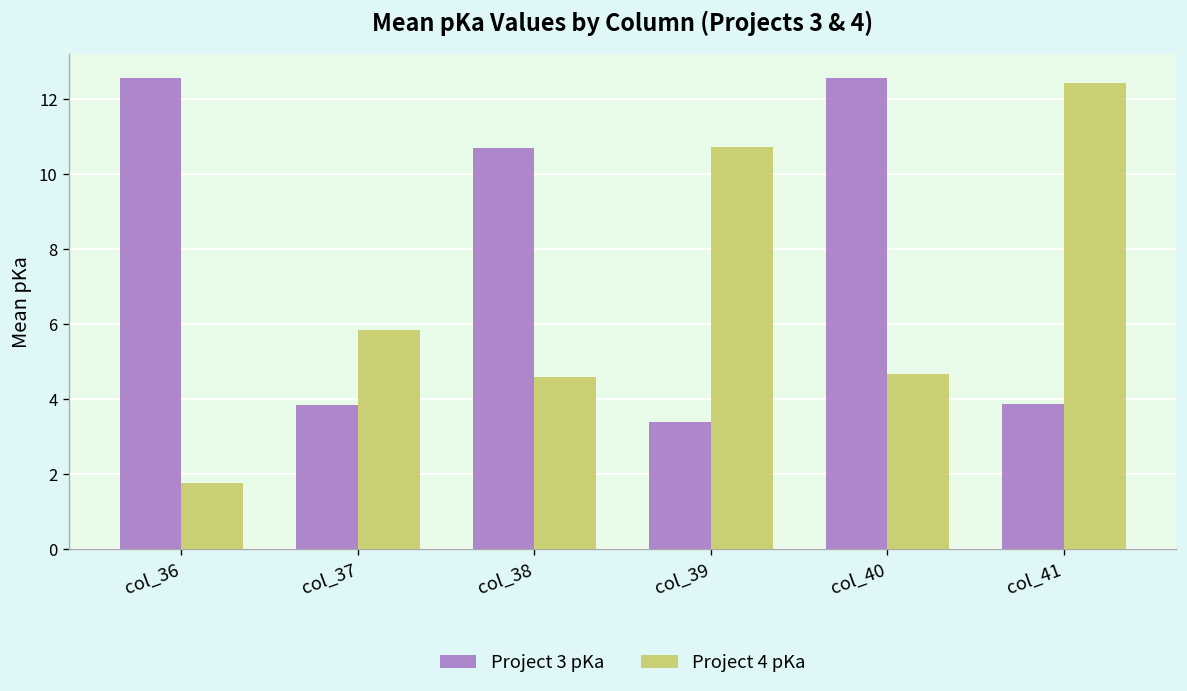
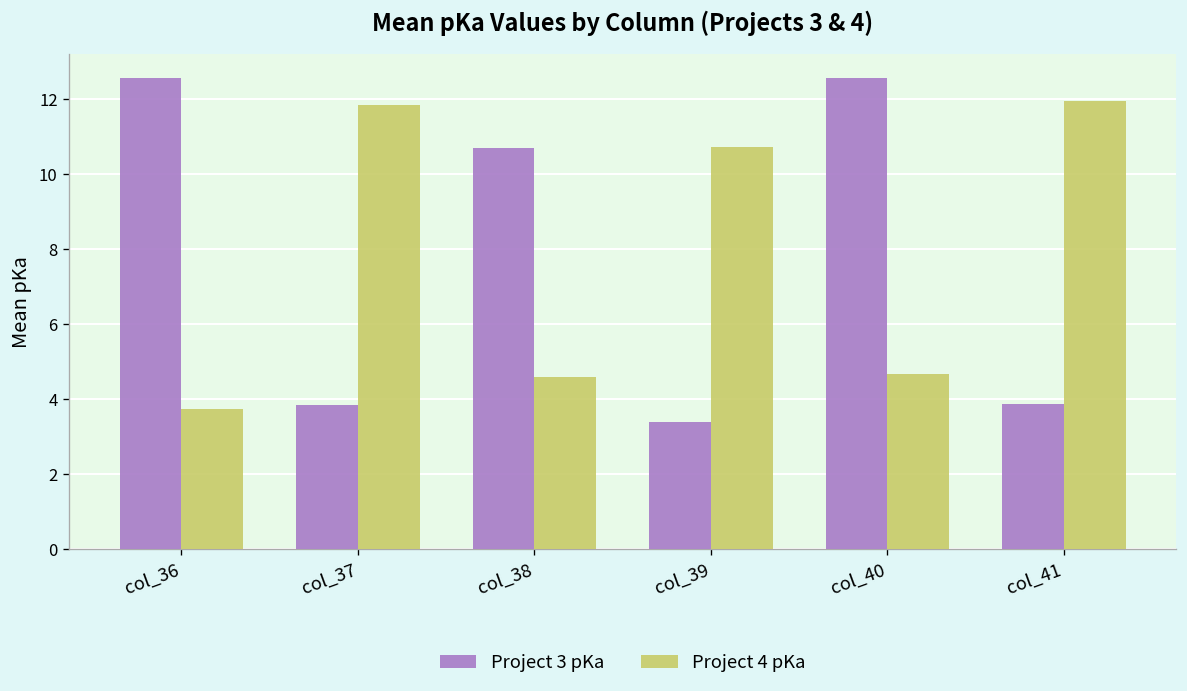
  {
    "Project 3 pKa": {
      "col_36": 12.5,
      "col_37": 3.8,
      "col_38": 10.7,
      "col_39": 3.4,
      "col_40": 12.6,
      "col_41": 3.9
    },
    "Project 4 pKa": {
-     "col_36": 1.8,
-     "col_37": 5.8,
+     "col_36": 3.7,
+     "col_37": 11.8,
      "col_38": 4.6,
      "col_39": 10.7,
      "col_40": 4.7,
-     "col_41": 12.4
+     "col_41": 11.9
    }
  }
